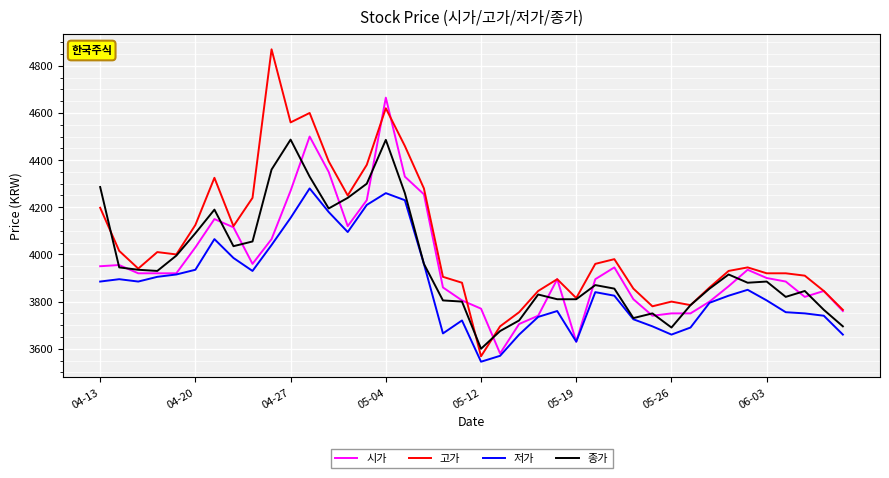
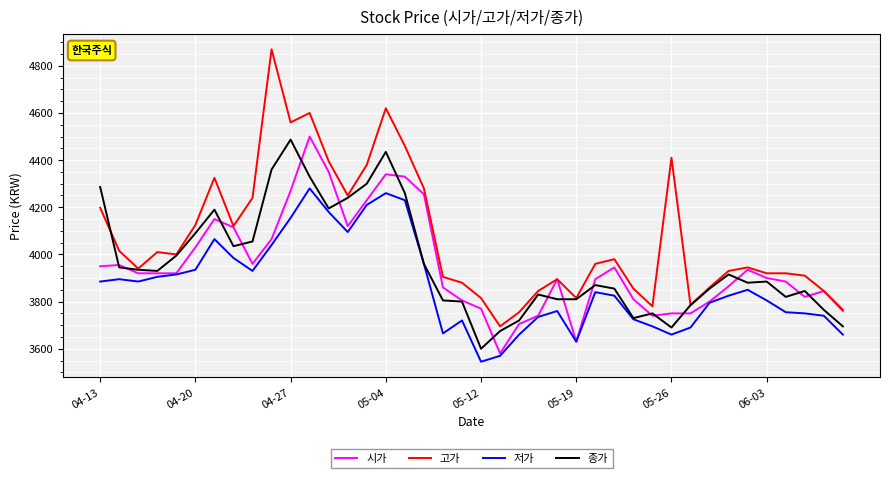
  {
    "시가": {
      "04-13": 3950,
      "04-20": 4030,
      "04-27": 4270,
-     "05-04": 4670,
+     "05-04": 4340,
      "05-12": 3770,
      "05-26": 3750,
      "06-03": 3900
    },
    "고가": {
      "04-13": 4200,
      "04-20": 4130,
      "04-27": 4560,
      "05-04": 4620,
-     "05-12": 3570,
-     "05-26": 3800,
+     "05-12": 3820,
+     "05-26": 4410,
      "06-03": 3920
    },
    "저가": {
      "04-13": 3890,
      "04-20": 3940,
      "04-27": 4160,
      "05-04": 4260,
      "05-12": 3550,
      "05-26": 3660,
      "06-03": 3810
    },
    "종가": {
      "04-13": 4290,
      "04-20": 4090,
      "04-27": 4490,
-     "05-04": 4490,
+     "05-04": 4440,
      "05-12": 3600,
      "05-26": 3690,
      "06-03": 3890
    }
  }
